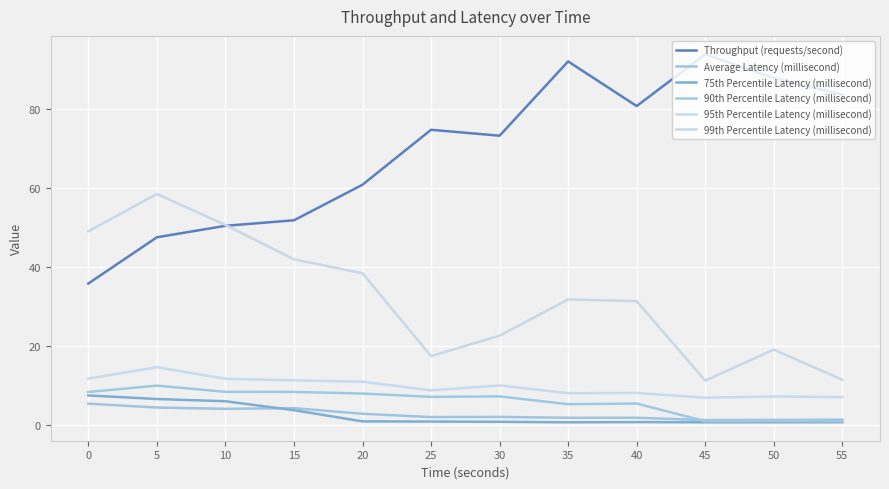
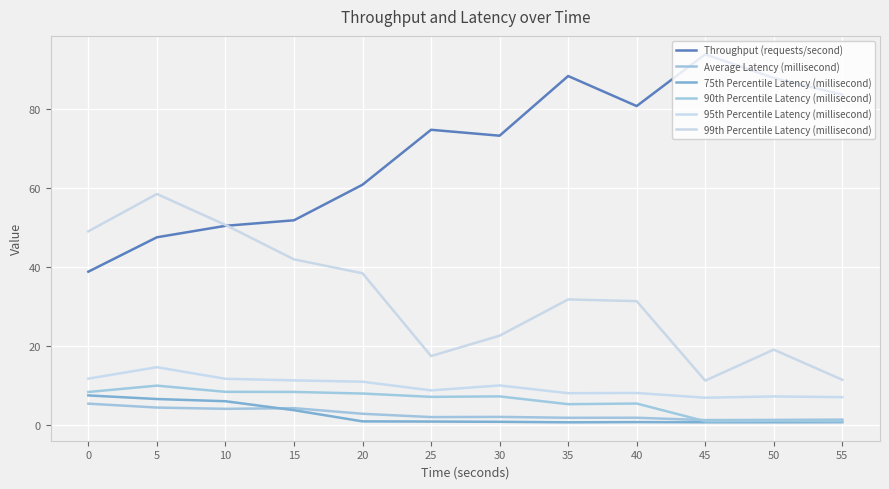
  {
    "Throughput (requests/second)": {
-     "0": 36,
+     "0": 39,
      "5": 48,
      "15": 52,
      "20": 61,
      "25": 75,
      "30": 73,
-     "35": 92,
+     "35": 88,
      "40": 81
    }
  }
